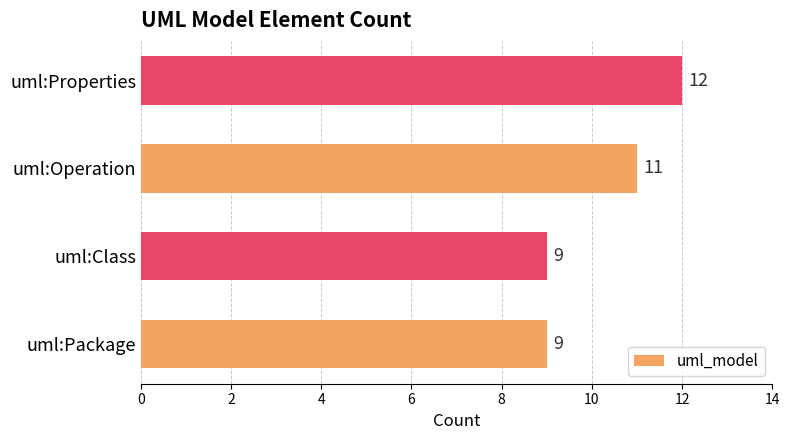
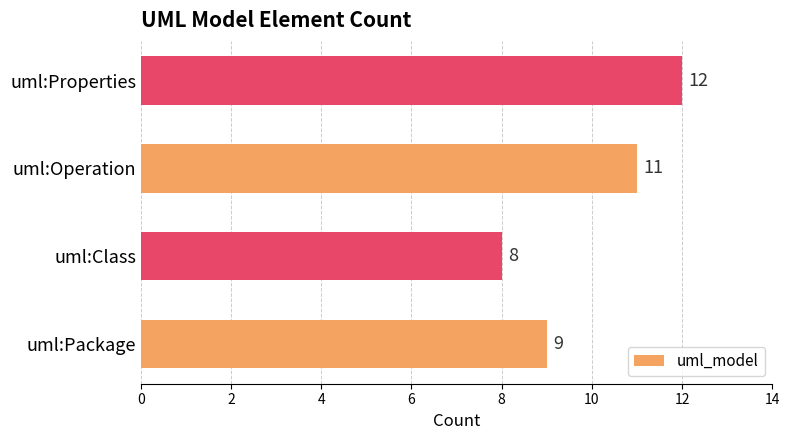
  {
    "uml:Properties": 12,
    "uml:Operation": 11,
-   "uml:Class": 9,
+   "uml:Class": 8,
    "uml:Package": 9
  }
